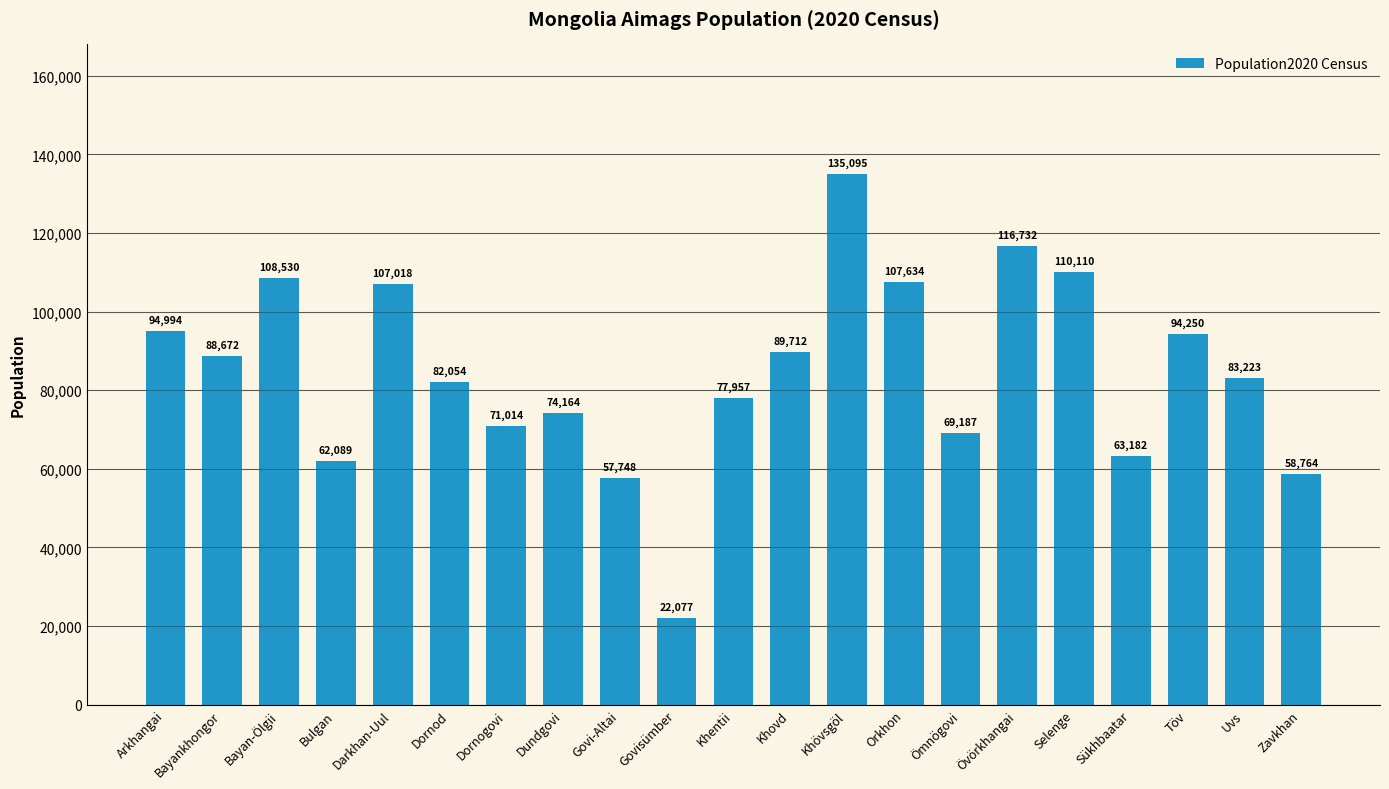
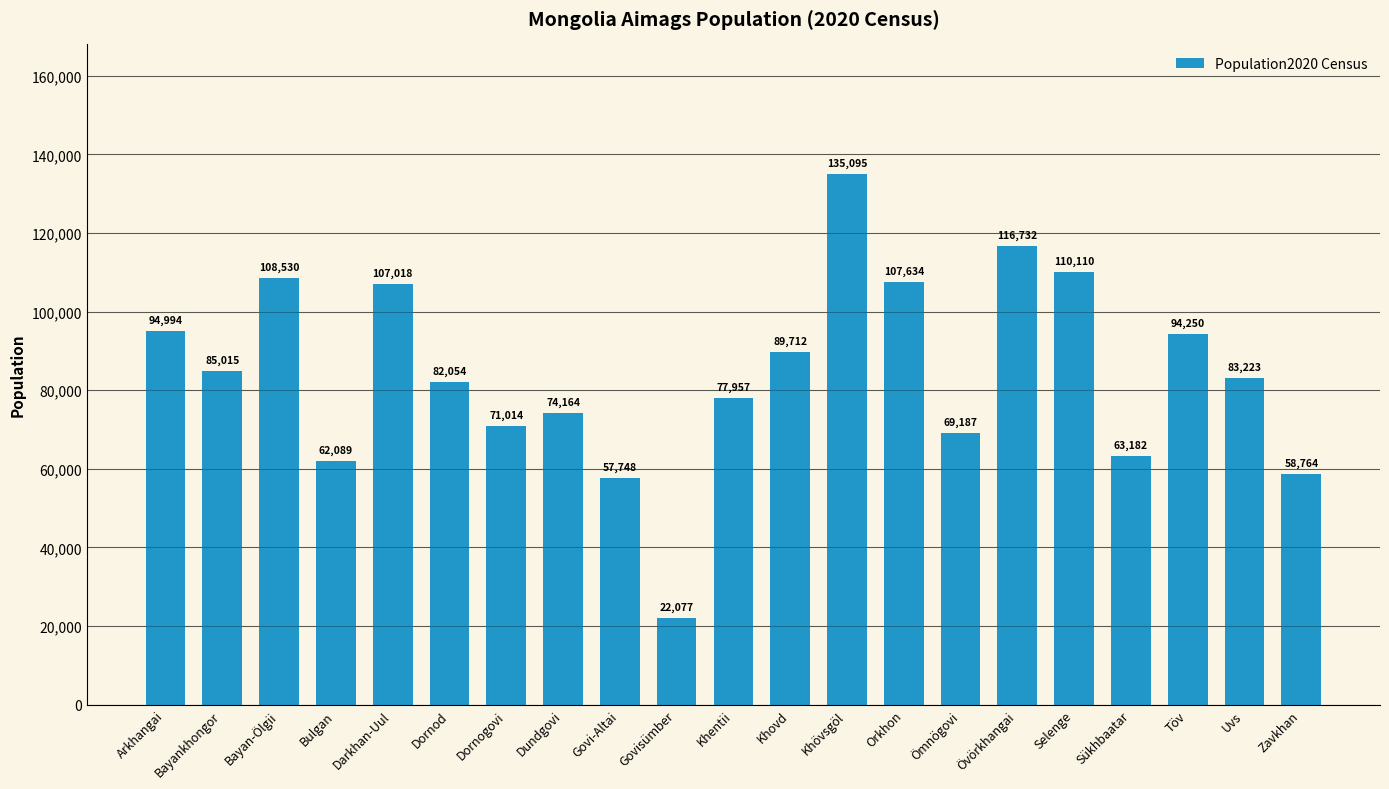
  {
    "Arkhangai": "94,994",
-   "Bayankhongor": "88,672",
+   "Bayankhongor": "85,015",
    "Bayan-Ölgii": "108,530",
    "Bulgan": "62,089",
    "Darkhan-Uul": "107,018",
    "Dornod": "82,054",
    "Dornogovi": "71,014",
    "Dundgovi": "74,164",
    "Govi-Altai": "57,748",
    "Govisümber": "22,077",
    "Khentii": "77,957",
    "Khovd": "89,712",
    "Khövsgöl": "135,095",
    "Orkhon": "107,634",
    "Ömnögovi": "69,187",
    "Övörkhangai": "116,732",
    "Selenge": "110,110",
    "Sükhbaatar": "63,182",
    "Töv": "94,250",
    "Uvs": "83,223",
    "Zavkhan": "58,764"
  }
